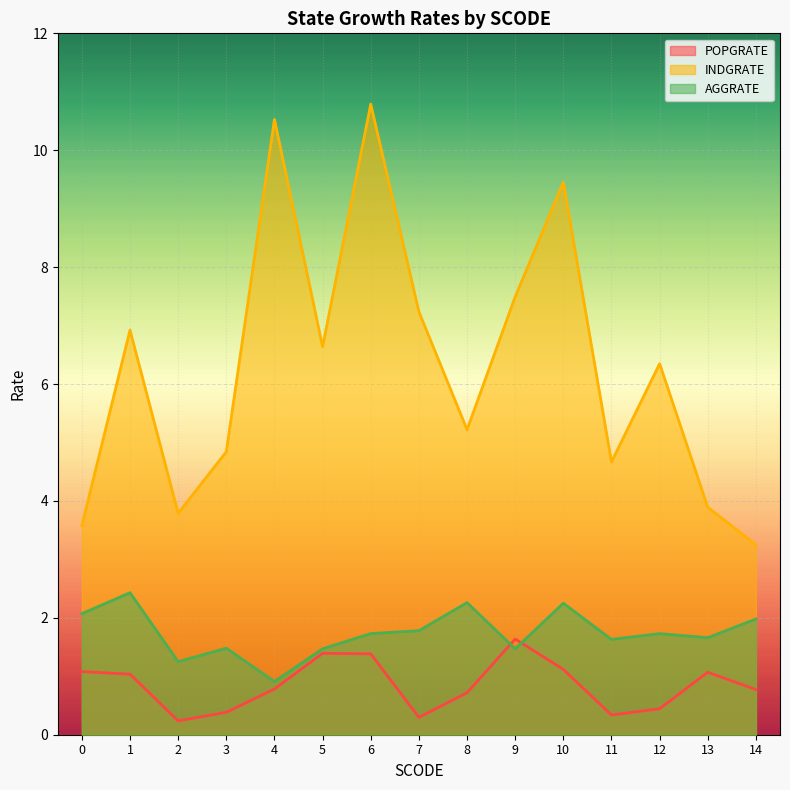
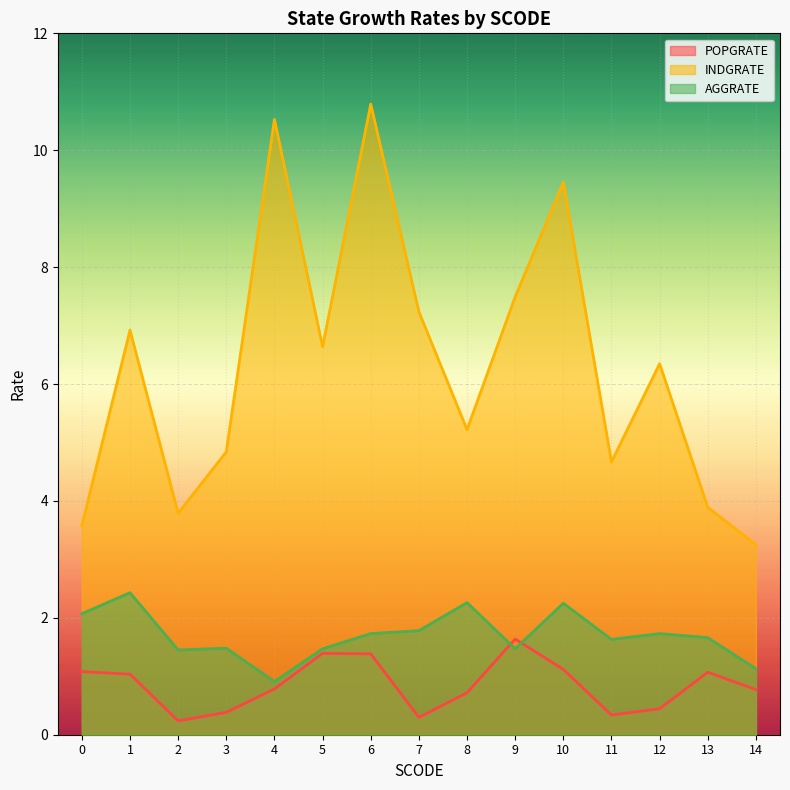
  {
    "POPGRATE": {
      "0": 1.1,
      "1": 1.0,
      "2": 0.2,
      "3": 0.4,
      "4": 0.8,
      "5": 1.4,
      "6": 1.4,
      "7": 0.3,
      "8": 0.7,
      "9": 1.6,
      "10": 1.1,
      "11": 0.3,
      "12": 0.4,
      "13": 1.1,
      "14": 0.8
    },
    "INDGRATE": {
      "0": 3.6,
      "1": 6.9,
      "2": 3.8,
      "3": 4.8,
      "4": 10.5,
      "5": 6.6,
      "6": 10.8,
      "7": 7.2,
      "8": 5.2,
      "9": 7.5,
      "10": 9.5,
      "11": 4.7,
      "12": 6.3,
      "13": 3.9,
      "14": 3.3
    },
    "AGGRATE": {
      "0": 2.1,
      "1": 2.4,
-     "2": 1.3,
+     "2": 1.5,
      "3": 1.5,
      "4": 0.9,
      "5": 1.5,
      "6": 1.7,
      "7": 1.8,
      "8": 2.3,
      "9": 1.5,
      "10": 2.3,
      "11": 1.6,
      "12": 1.7,
      "13": 1.7,
-     "14": 2.0
+     "14": 1.1
    }
  }
